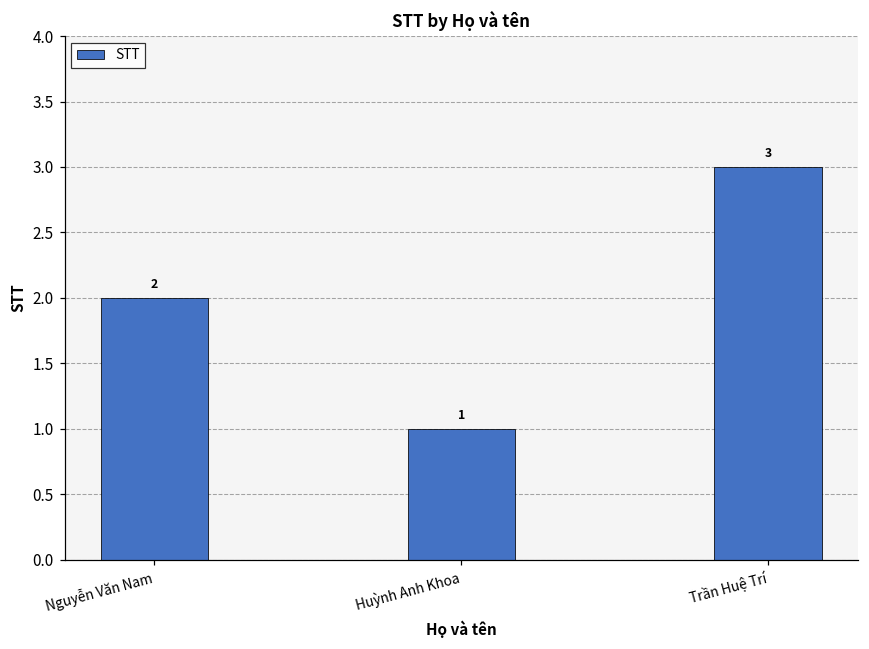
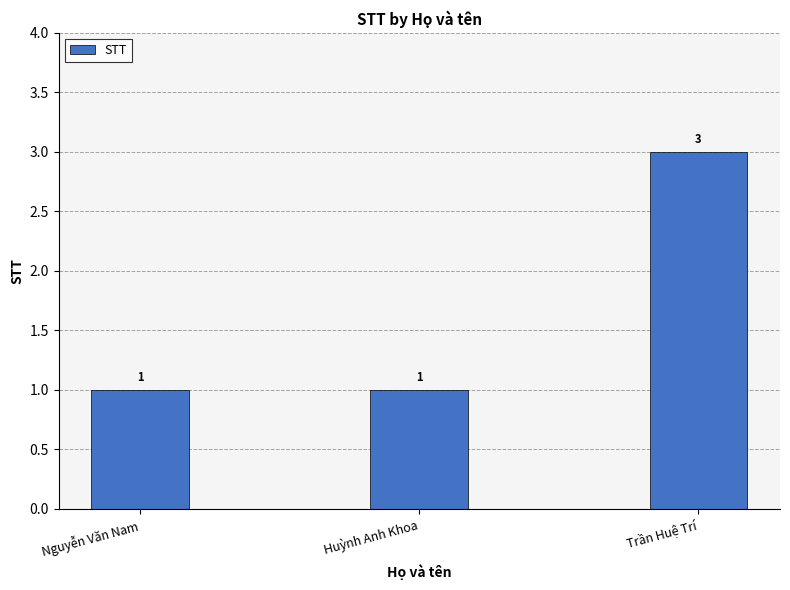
  {
-   "Nguyễn Văn Nam": 2,
+   "Nguyễn Văn Nam": 1,
    "Huỳnh Anh Khoa": 1,
    "Trần Huệ Trí": 3
  }
